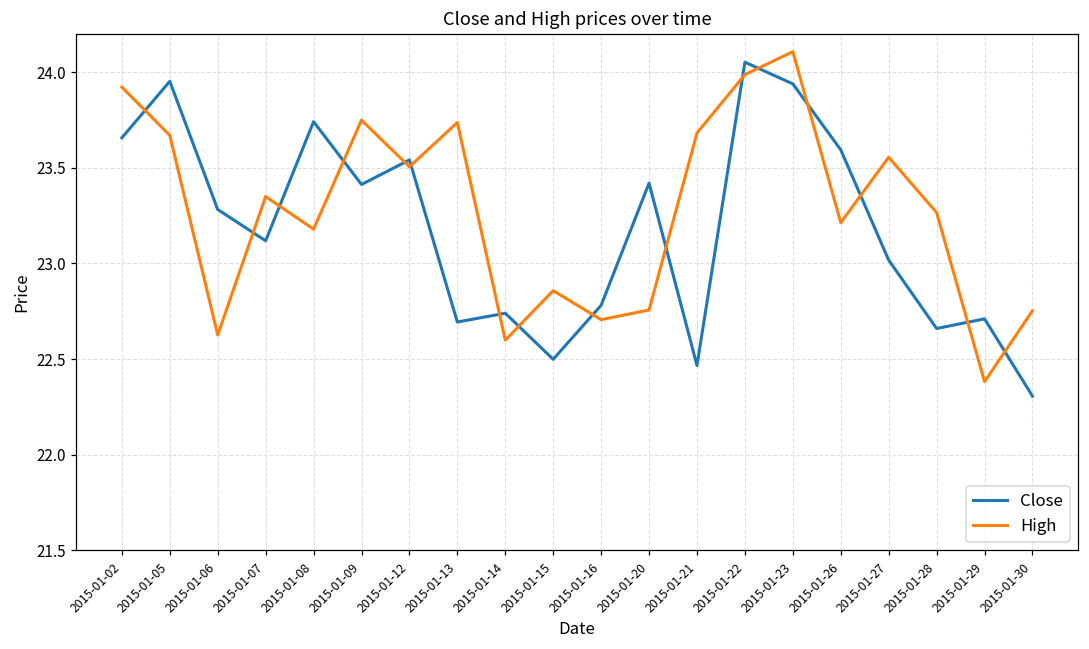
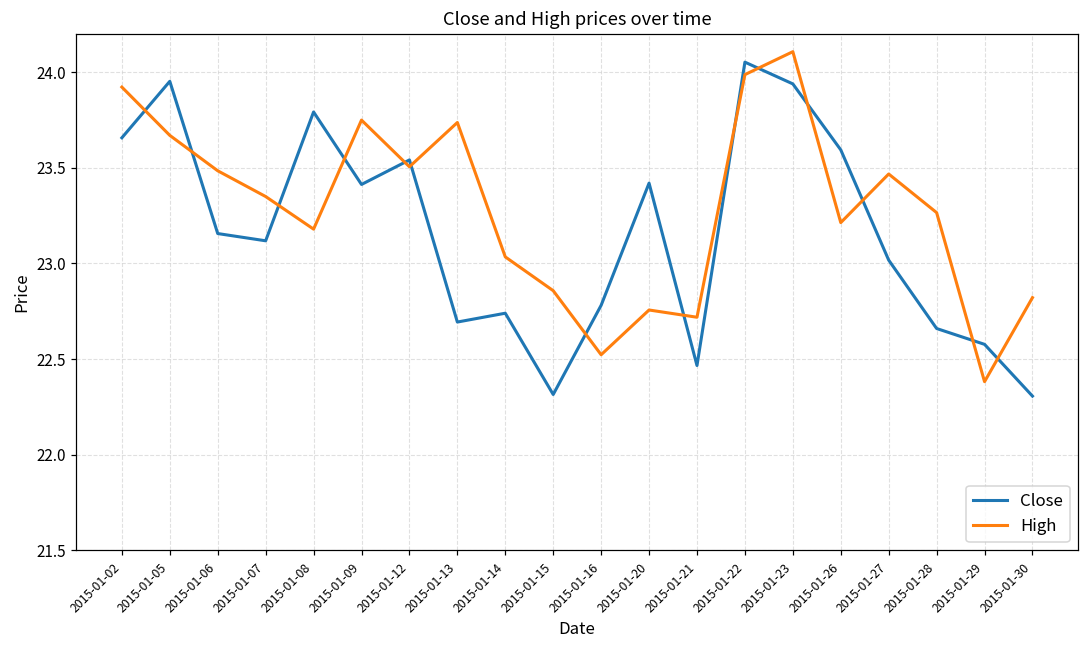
  {
    "Close": {
      "2015-01-02": 23.66,
      "2015-01-05": 23.95,
-     "2015-01-06": 23.28,
+     "2015-01-06": 23.16,
      "2015-01-07": 23.12,
-     "2015-01-08": 23.74,
+     "2015-01-08": 23.79,
      "2015-01-09": 23.41,
      "2015-01-12": 23.54,
      "2015-01-13": 22.69,
      "2015-01-14": 22.74,
-     "2015-01-15": 22.50,
+     "2015-01-15": 22.31,
      "2015-01-16": 22.78,
      "2015-01-20": 23.42,
      "2015-01-21": 22.47,
      "2015-01-22": 24.05,
      "2015-01-23": 23.94,
      "2015-01-26": 23.59,
      "2015-01-27": 23.02,
      "2015-01-28": 22.66,
-     "2015-01-29": 22.71,
+     "2015-01-29": 22.58,
      "2015-01-30": 22.31
    },
    "High": {
      "2015-01-02": 23.92,
      "2015-01-05": 23.67,
-     "2015-01-06": 22.63,
+     "2015-01-06": 23.48,
      "2015-01-07": 23.35,
      "2015-01-08": 23.18,
      "2015-01-09": 23.75,
      "2015-01-12": 23.51,
      "2015-01-13": 23.74,
-     "2015-01-14": 22.60,
+     "2015-01-14": 23.03,
      "2015-01-15": 22.86,
-     "2015-01-16": 22.71,
+     "2015-01-16": 22.52,
      "2015-01-20": 22.76,
-     "2015-01-21": 23.68,
+     "2015-01-21": 22.72,
      "2015-01-22": 23.99,
      "2015-01-23": 24.11,
      "2015-01-26": 23.21,
-     "2015-01-27": 23.56,
+     "2015-01-27": 23.47,
      "2015-01-28": 23.27,
      "2015-01-29": 22.38,
-     "2015-01-30": 22.75
+     "2015-01-30": 22.82
    }
  }
